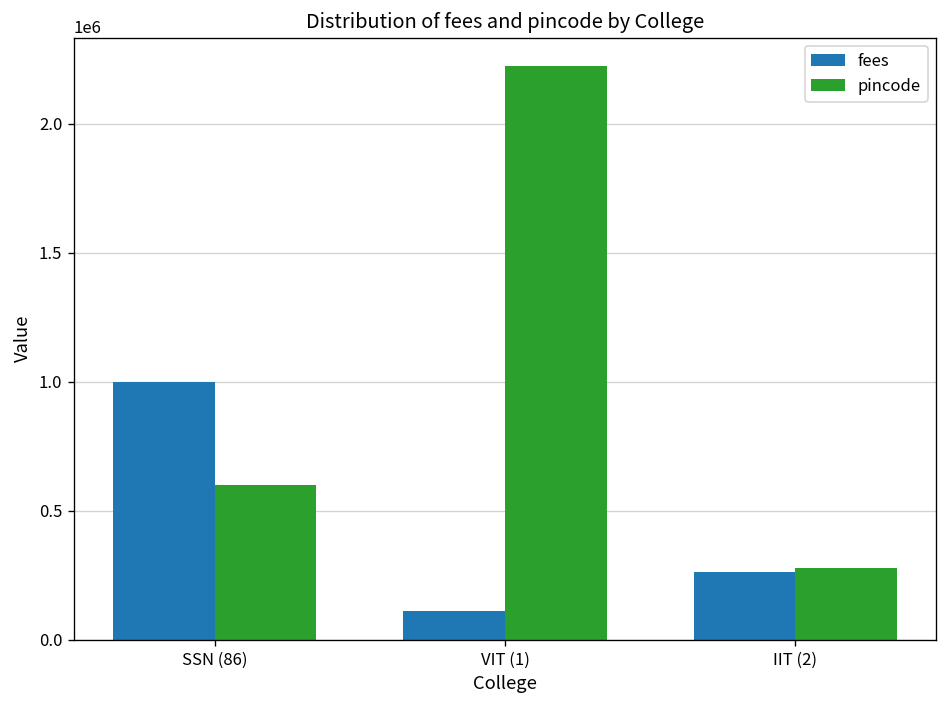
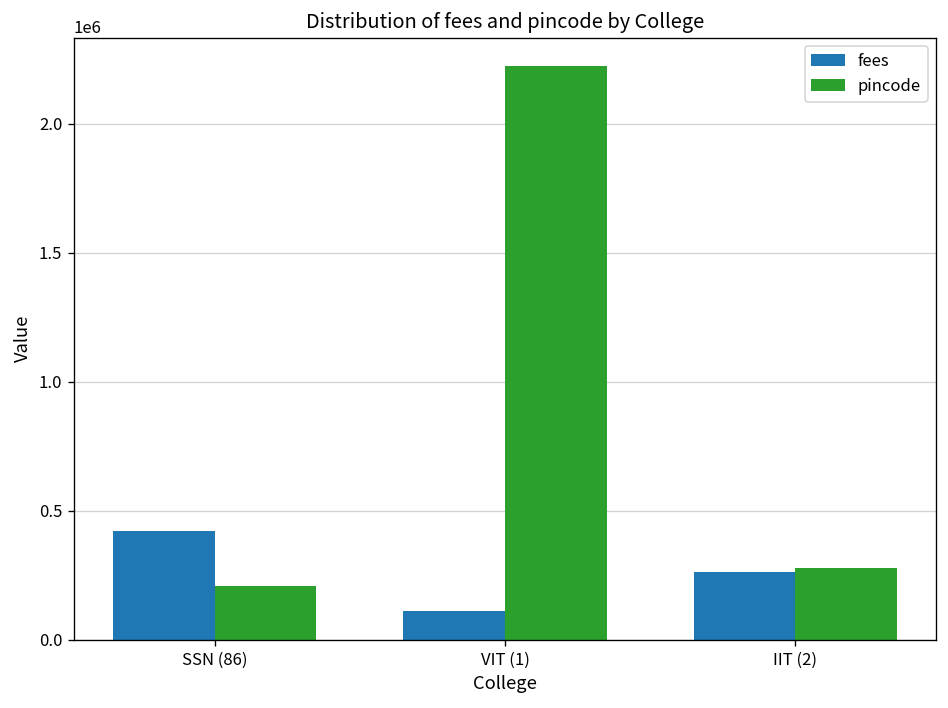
  {
    "fees": {
-     "SSN (86)": 1000000,
+     "SSN (86)": 420000,
      "VIT (1)": 110000,
      "IIT (2)": 260000
    },
    "pincode": {
-     "SSN (86)": 600000,
+     "SSN (86)": 210000,
      "VIT (1)": 2220000,
      "IIT (2)": 280000
    }
  }
